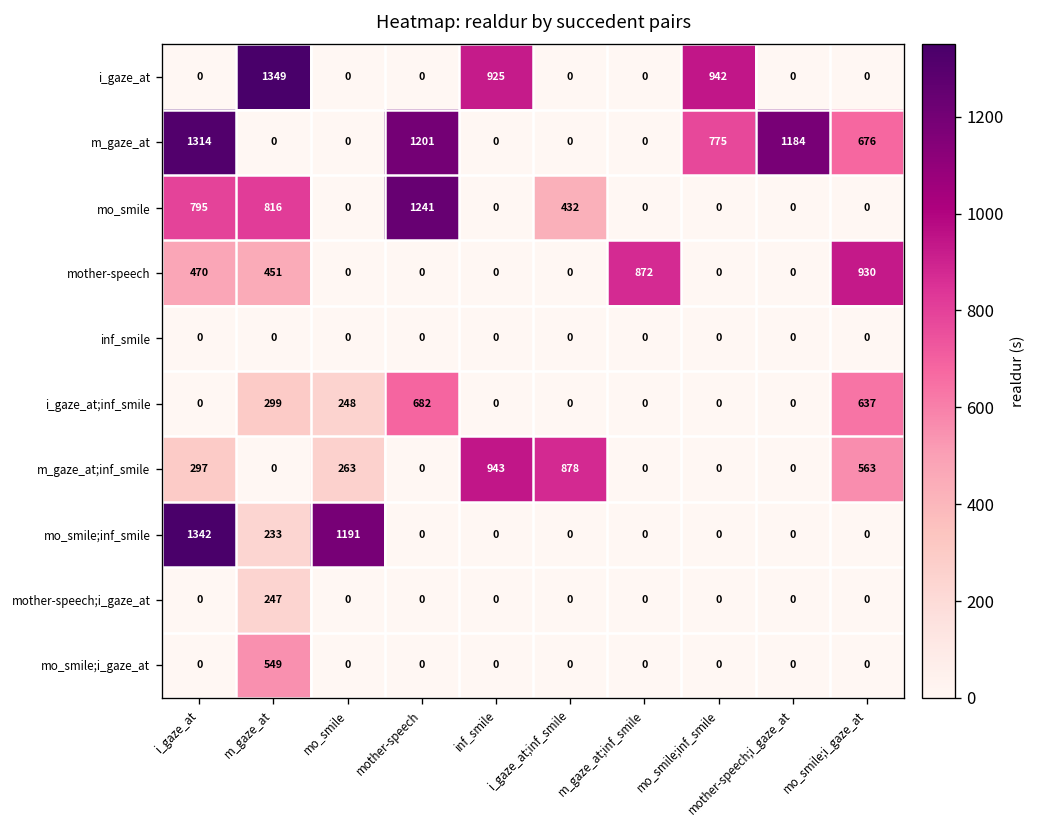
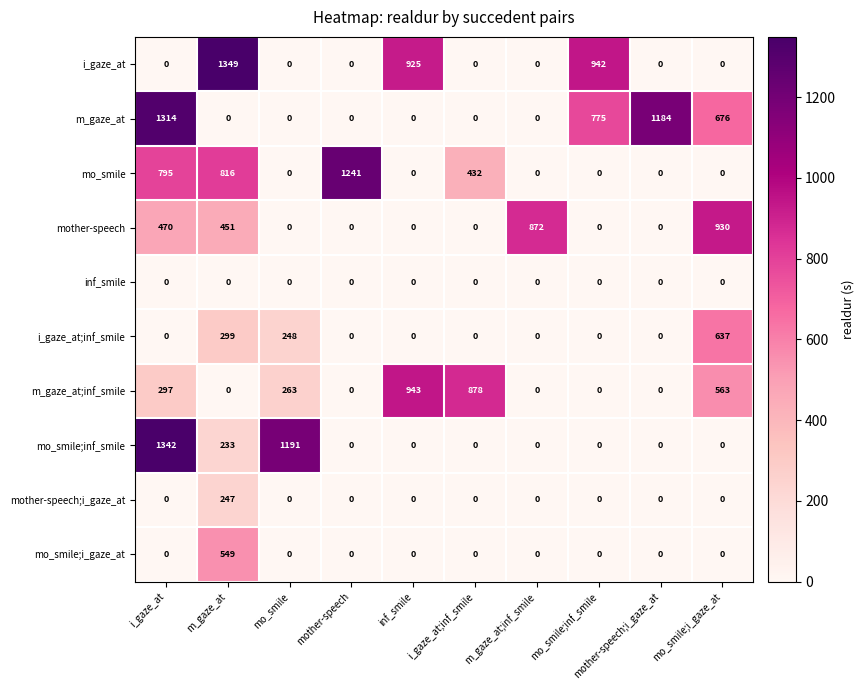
  {
    "i_gaze_at": {
      "i_gaze_at": 0,
      "m_gaze_at": 1349,
      "mo_smile": 0,
      "mother-speech": 0,
      "inf_smile": 925,
      "i_gaze_at;inf_smile": 0,
      "m_gaze_at;inf_smile": 0,
      "mo_smile;inf_smile": 942,
      "mother-speech;i_gaze_at": 0,
      "mo_smile;i_gaze_at": 0
    },
    "m_gaze_at": {
      "i_gaze_at": 1314,
      "m_gaze_at": 0,
      "mo_smile": 0,
-     "mother-speech": 1201,
+     "mother-speech": 0,
      "inf_smile": 0,
      "i_gaze_at;inf_smile": 0,
      "m_gaze_at;inf_smile": 0,
      "mo_smile;inf_smile": 775,
      "mother-speech;i_gaze_at": 1184,
      "mo_smile;i_gaze_at": 676
    },
    "mo_smile": {
      "i_gaze_at": 795,
      "m_gaze_at": 816,
      "mo_smile": 0,
      "mother-speech": 1241,
      "inf_smile": 0,
      "i_gaze_at;inf_smile": 432,
      "m_gaze_at;inf_smile": 0,
      "mo_smile;inf_smile": 0,
      "mother-speech;i_gaze_at": 0,
      "mo_smile;i_gaze_at": 0
    },
    "mother-speech": {
      "i_gaze_at": 470,
      "m_gaze_at": 451,
      "mo_smile": 0,
      "mother-speech": 0,
      "inf_smile": 0,
      "i_gaze_at;inf_smile": 0,
      "m_gaze_at;inf_smile": 872,
      "mo_smile;inf_smile": 0,
      "mother-speech;i_gaze_at": 0,
      "mo_smile;i_gaze_at": 930
    },
    "inf_smile": {
      "i_gaze_at": 0,
      "m_gaze_at": 0,
      "mo_smile": 0,
      "mother-speech": 0,
      "inf_smile": 0,
      "i_gaze_at;inf_smile": 0,
      "m_gaze_at;inf_smile": 0,
      "mo_smile;inf_smile": 0,
      "mother-speech;i_gaze_at": 0,
      "mo_smile;i_gaze_at": 0
    },
    "i_gaze_at;inf_smile": {
      "i_gaze_at": 0,
      "m_gaze_at": 299,
      "mo_smile": 248,
-     "mother-speech": 682,
+     "mother-speech": 0,
      "inf_smile": 0,
      "i_gaze_at;inf_smile": 0,
      "m_gaze_at;inf_smile": 0,
      "mo_smile;inf_smile": 0,
      "mother-speech;i_gaze_at": 0,
      "mo_smile;i_gaze_at": 637
    },
    "m_gaze_at;inf_smile": {
      "i_gaze_at": 297,
      "m_gaze_at": 0,
      "mo_smile": 263,
      "mother-speech": 0,
      "inf_smile": 943,
      "i_gaze_at;inf_smile": 878,
      "m_gaze_at;inf_smile": 0,
      "mo_smile;inf_smile": 0,
      "mother-speech;i_gaze_at": 0,
      "mo_smile;i_gaze_at": 563
    },
    "mo_smile;inf_smile": {
      "i_gaze_at": 1342,
      "m_gaze_at": 233,
      "mo_smile": 1191,
      "mother-speech": 0,
      "inf_smile": 0,
      "i_gaze_at;inf_smile": 0,
      "m_gaze_at;inf_smile": 0,
      "mo_smile;inf_smile": 0,
      "mother-speech;i_gaze_at": 0,
      "mo_smile;i_gaze_at": 0
    },
    "mother-speech;i_gaze_at": {
      "i_gaze_at": 0,
      "m_gaze_at": 247,
      "mo_smile": 0,
      "mother-speech": 0,
      "inf_smile": 0,
      "i_gaze_at;inf_smile": 0,
      "m_gaze_at;inf_smile": 0,
      "mo_smile;inf_smile": 0,
      "mother-speech;i_gaze_at": 0,
      "mo_smile;i_gaze_at": 0
    },
    "mo_smile;i_gaze_at": {
      "i_gaze_at": 0,
      "m_gaze_at": 549,
      "mo_smile": 0,
      "mother-speech": 0,
      "inf_smile": 0,
      "i_gaze_at;inf_smile": 0,
      "m_gaze_at;inf_smile": 0,
      "mo_smile;inf_smile": 0,
      "mother-speech;i_gaze_at": 0,
      "mo_smile;i_gaze_at": 0
    }
  }
